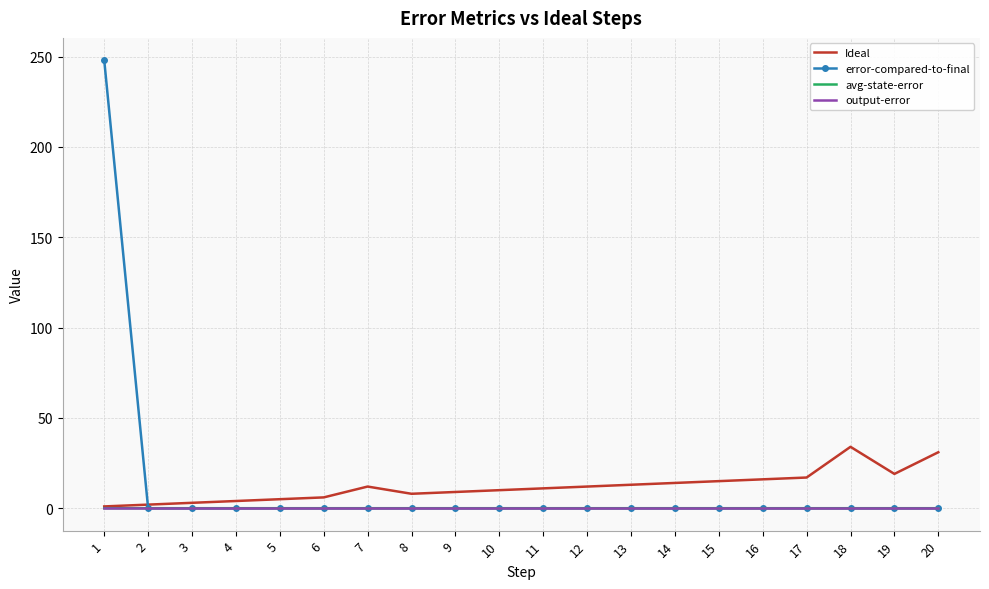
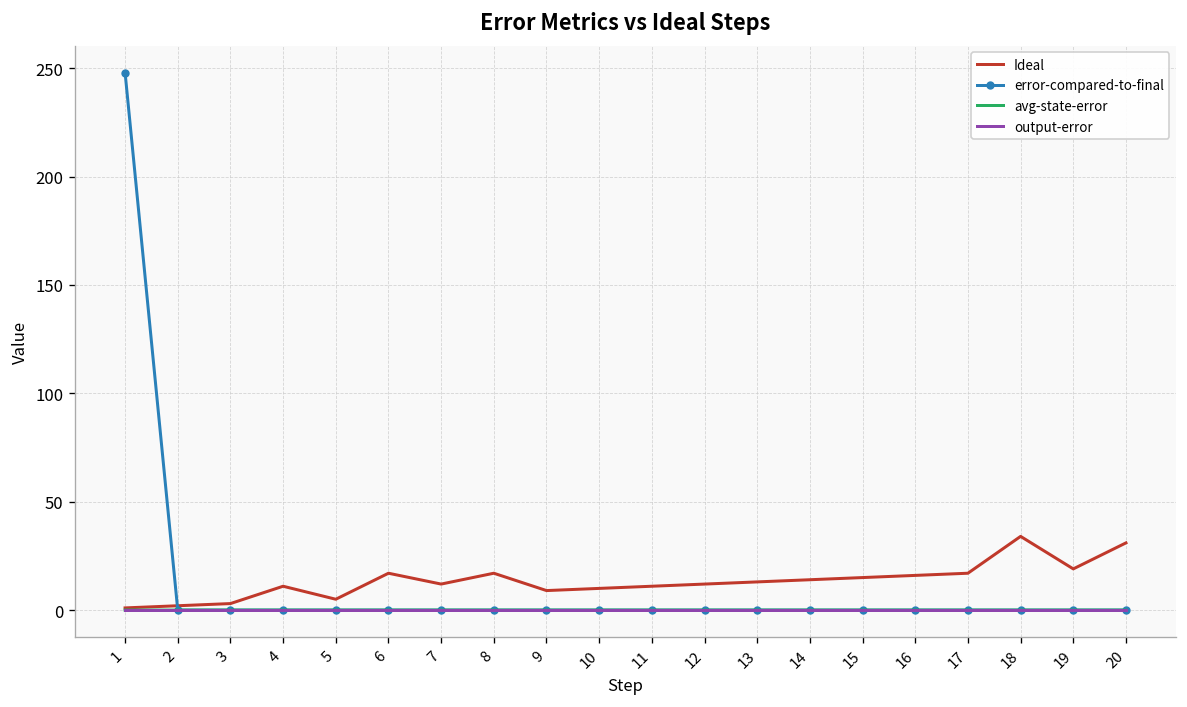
  {
    "Ideal": {
      "2": 2,
      "3": 3,
-     "4": 4,
+     "4": 11,
      "5": 5,
-     "6": 6,
+     "6": 17,
      "7": 12,
-     "8": 8,
+     "8": 17,
      "9": 9,
      "10": 10,
      "11": 11,
      "12": 12,
      "13": 13,
      "14": 14,
      "15": 15,
      "16": 16,
      "17": 17,
      "18": 34,
      "19": 19,
      "20": 31
    },
    "error-compared-to-final": {
      "1": 248
    }
  }
